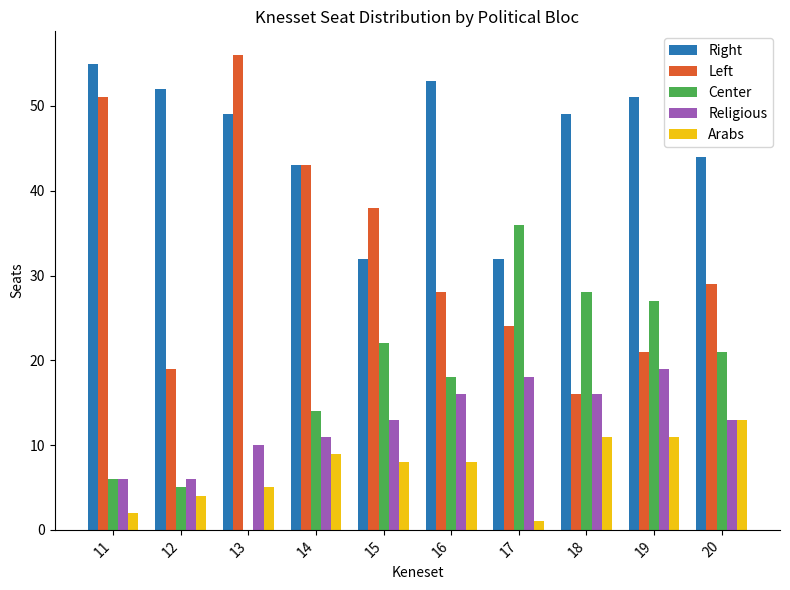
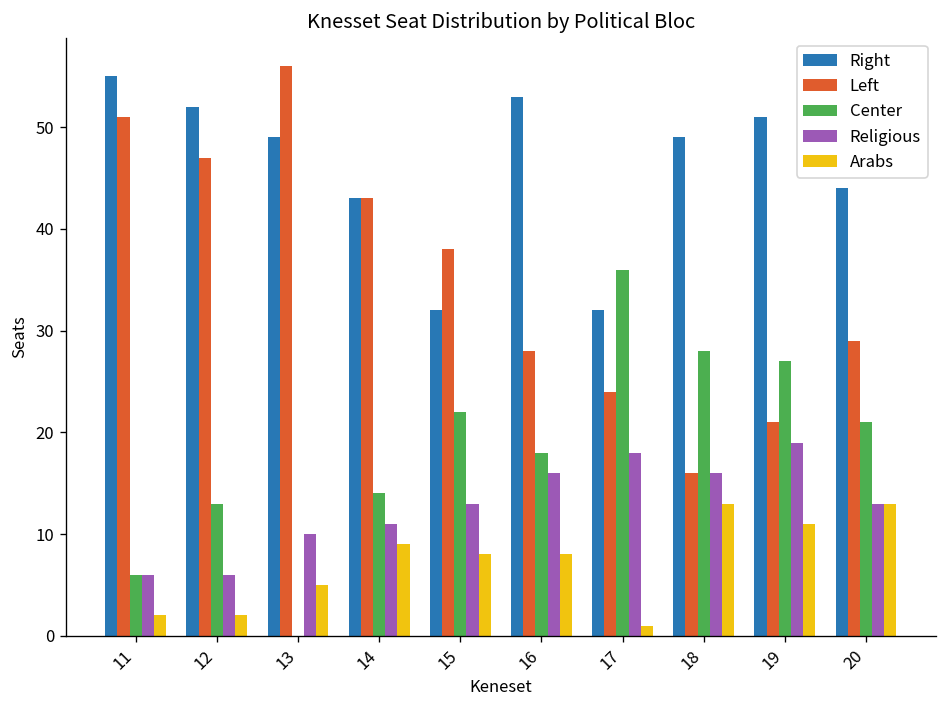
  {
    "Right": {
      "11": 55,
      "12": 52,
      "13": 49,
      "14": 43,
      "15": 32,
      "16": 53,
      "17": 32,
      "18": 49,
      "19": 51,
      "20": 44
    },
    "Left": {
      "11": 51,
-     "12": 19,
+     "12": 47,
      "13": 56,
      "14": 43,
      "15": 38,
      "16": 28,
      "17": 24,
      "18": 16,
      "19": 21,
      "20": 29
    },
    "Center": {
      "11": 6,
-     "12": 5,
+     "12": 13,
      "13": 0,
      "14": 14,
      "15": 22,
      "16": 18,
      "17": 36,
      "18": 28,
      "19": 27,
      "20": 21
    },
    "Religious": {
      "11": 6,
      "12": 6,
      "13": 10,
      "14": 11,
      "15": 13,
      "16": 16,
      "17": 18,
      "18": 16,
      "19": 19,
      "20": 13
    },
    "Arabs": {
      "11": 2,
-     "12": 4,
+     "12": 2,
      "13": 5,
      "14": 9,
      "15": 8,
      "16": 8,
      "17": 1,
-     "18": 11,
+     "18": 13,
      "19": 11,
      "20": 13
    }
  }
